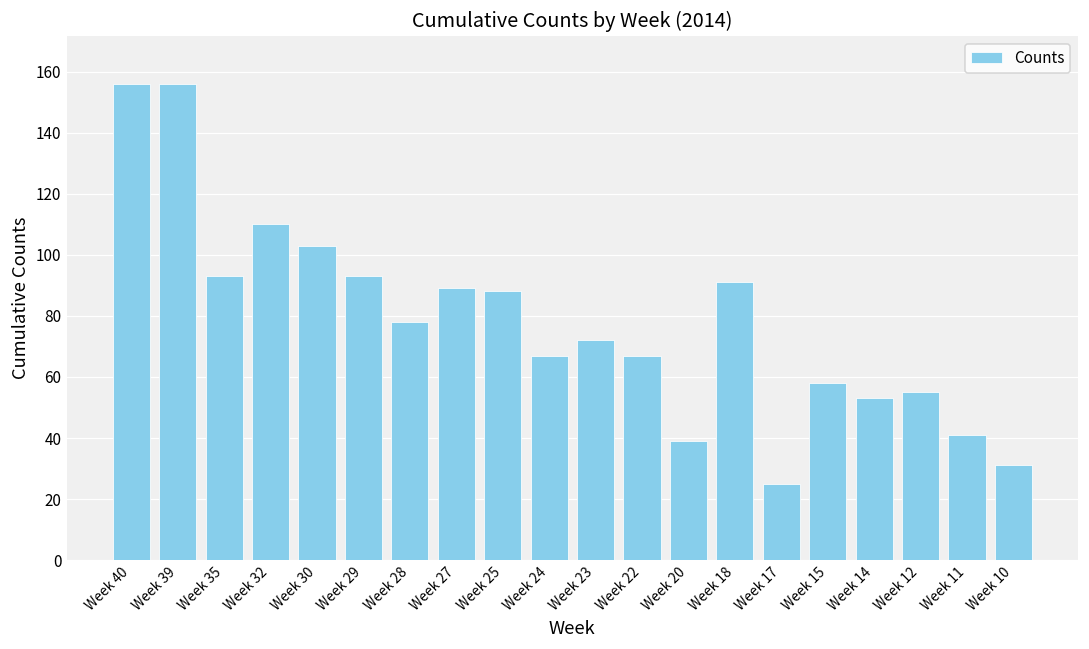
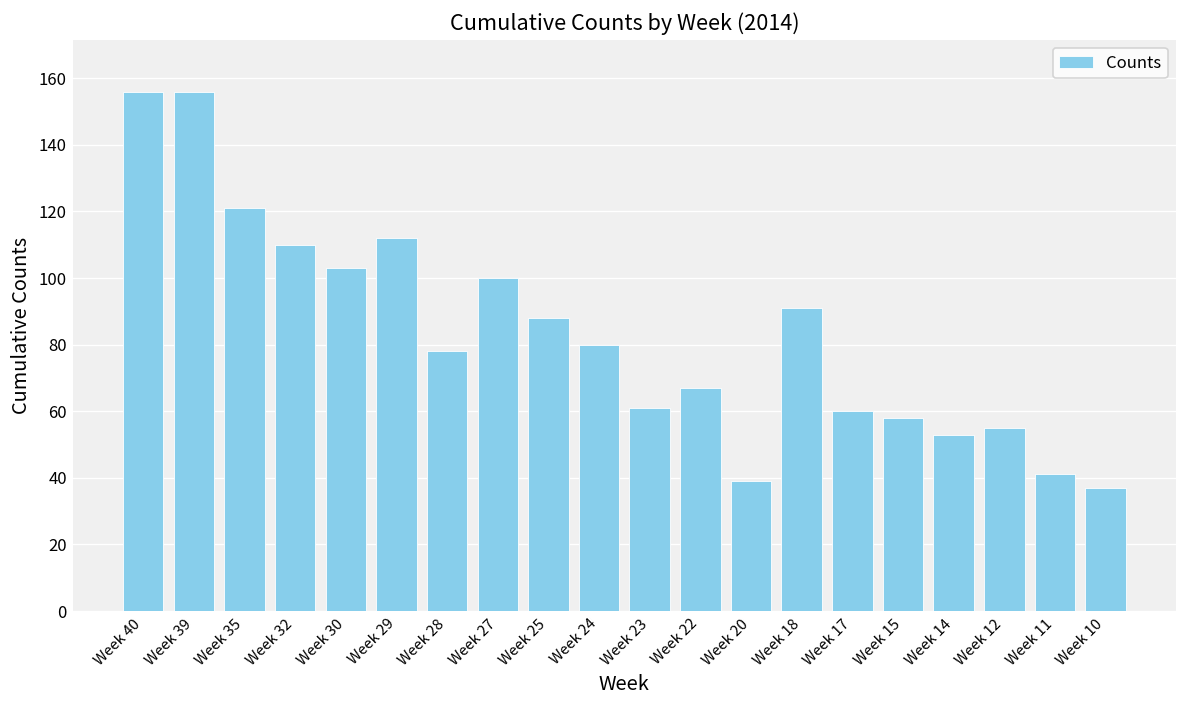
  {
    "Week 40": 156,
    "Week 39": 156,
-   "Week 35": 93,
+   "Week 35": 121,
    "Week 32": 110,
    "Week 30": 103,
-   "Week 29": 93,
+   "Week 29": 112,
    "Week 28": 78,
-   "Week 27": 89,
+   "Week 27": 100,
    "Week 25": 88,
-   "Week 24": 67,
-   "Week 23": 72,
+   "Week 24": 80,
+   "Week 23": 61,
    "Week 22": 67,
    "Week 20": 39,
    "Week 18": 91,
-   "Week 17": 25,
+   "Week 17": 60,
    "Week 15": 58,
    "Week 14": 53,
    "Week 12": 55,
    "Week 11": 41,
-   "Week 10": 31
+   "Week 10": 37
  }
